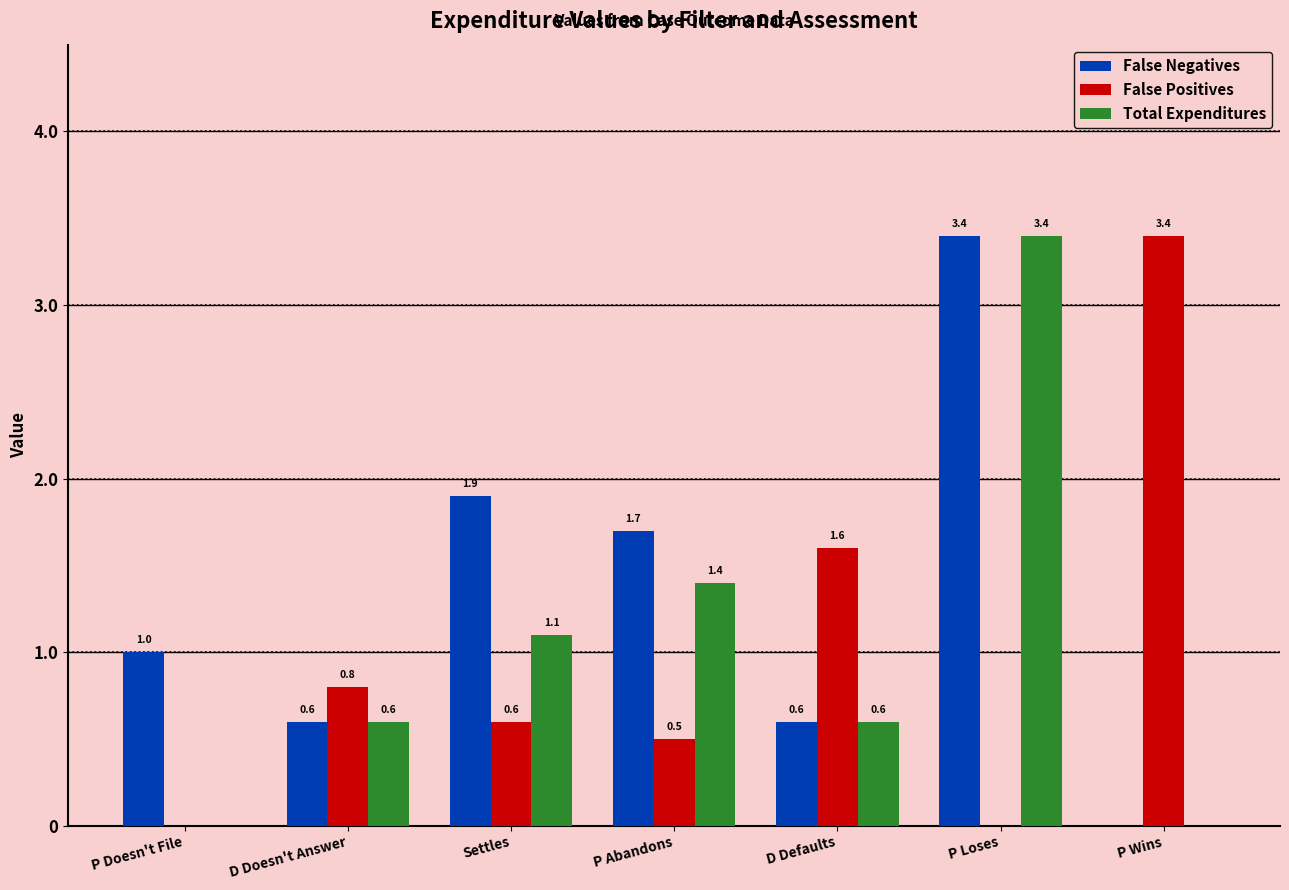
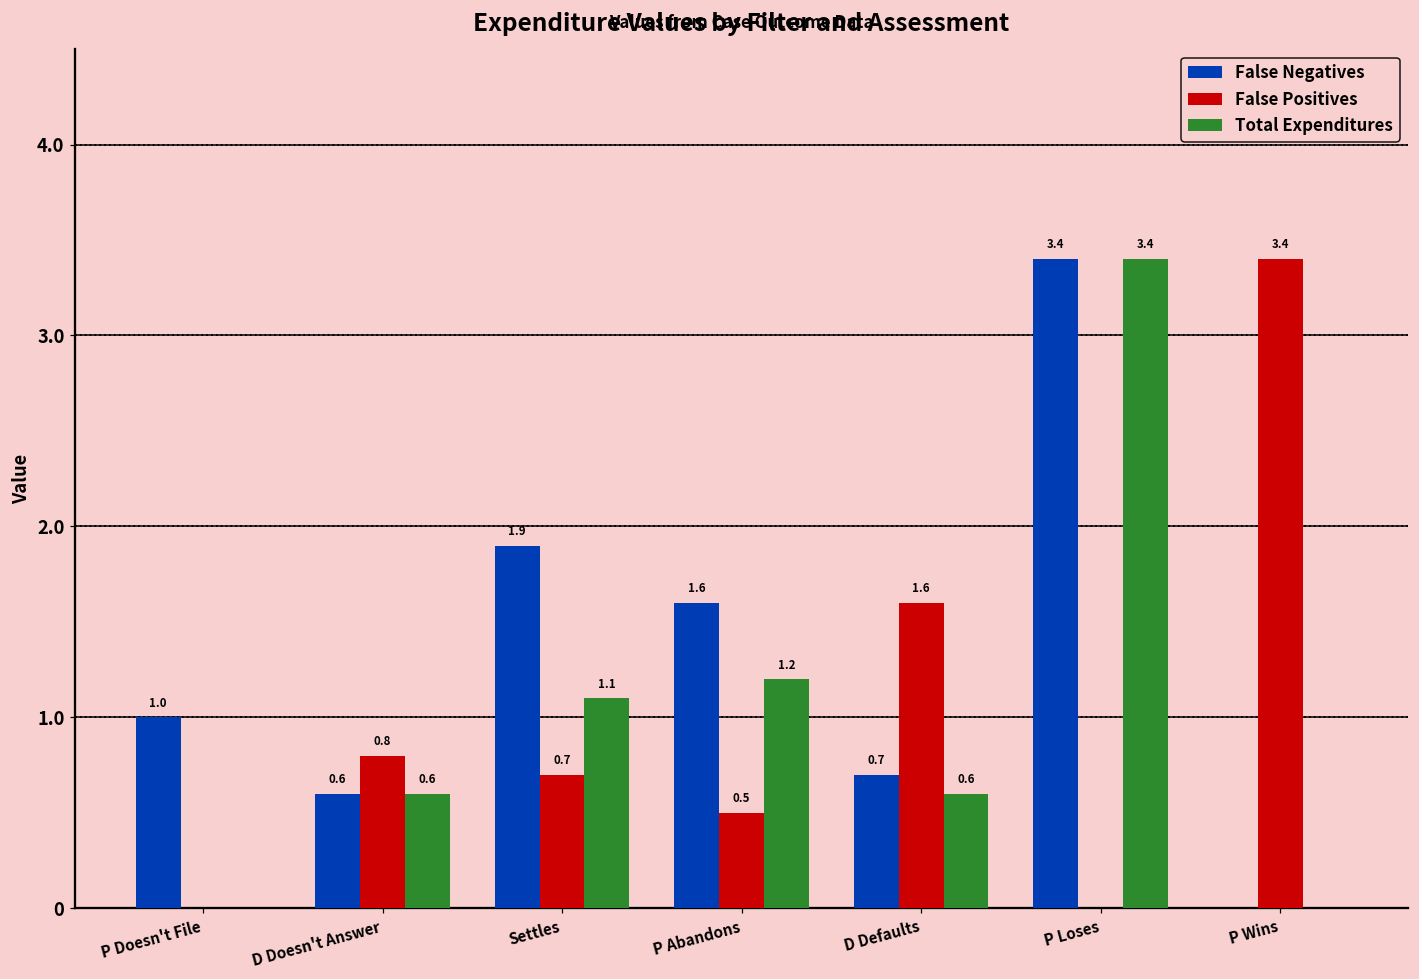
  {
    "False Negatives": {
      "P Doesn't File": 1.0,
      "D Doesn't Answer": 0.6,
      "Settles": 1.9,
-     "P Abandons": 1.7,
-     "D Defaults": 0.6,
+     "P Abandons": 1.6,
+     "D Defaults": 0.7,
      "P Loses": 3.4
    },
    "False Positives": {
      "D Doesn't Answer": 0.8,
-     "Settles": 0.6,
+     "Settles": 0.7,
      "P Abandons": 0.5,
      "D Defaults": 1.6,
      "P Wins": 3.4
    },
    "Total Expenditures": {
      "D Doesn't Answer": 0.6,
      "Settles": 1.1,
-     "P Abandons": 1.4,
+     "P Abandons": 1.2,
      "D Defaults": 0.6,
      "P Loses": 3.4
    }
  }
